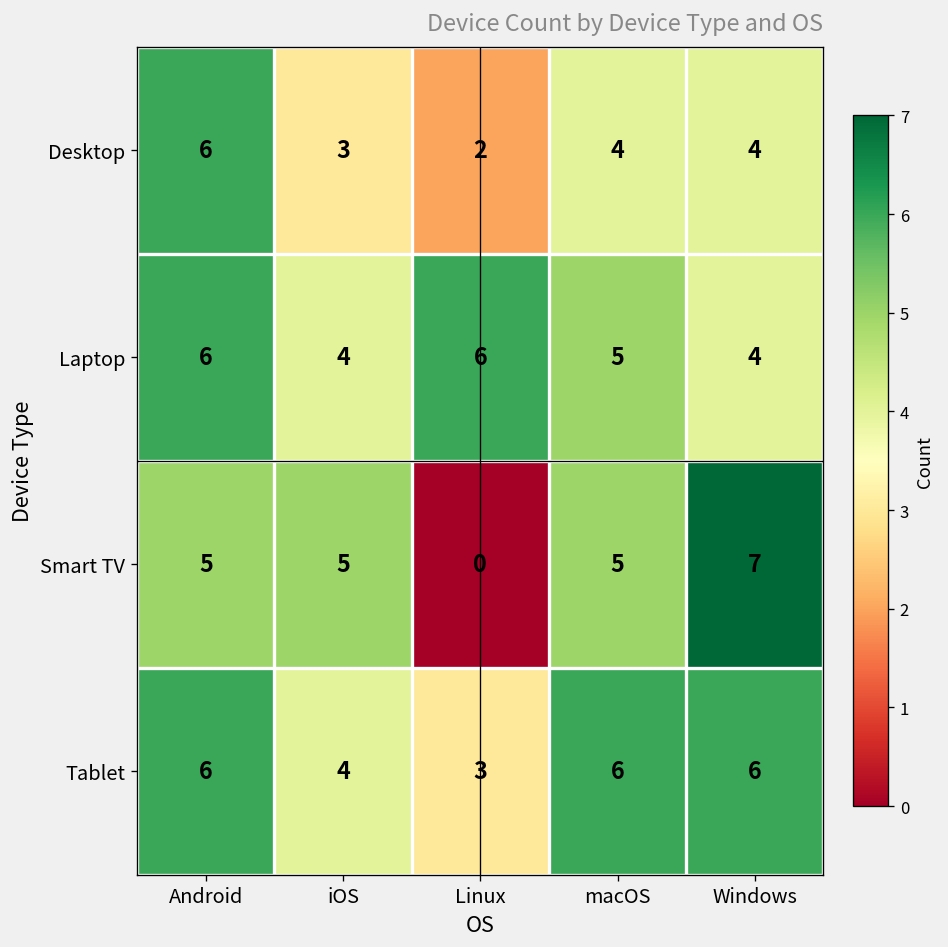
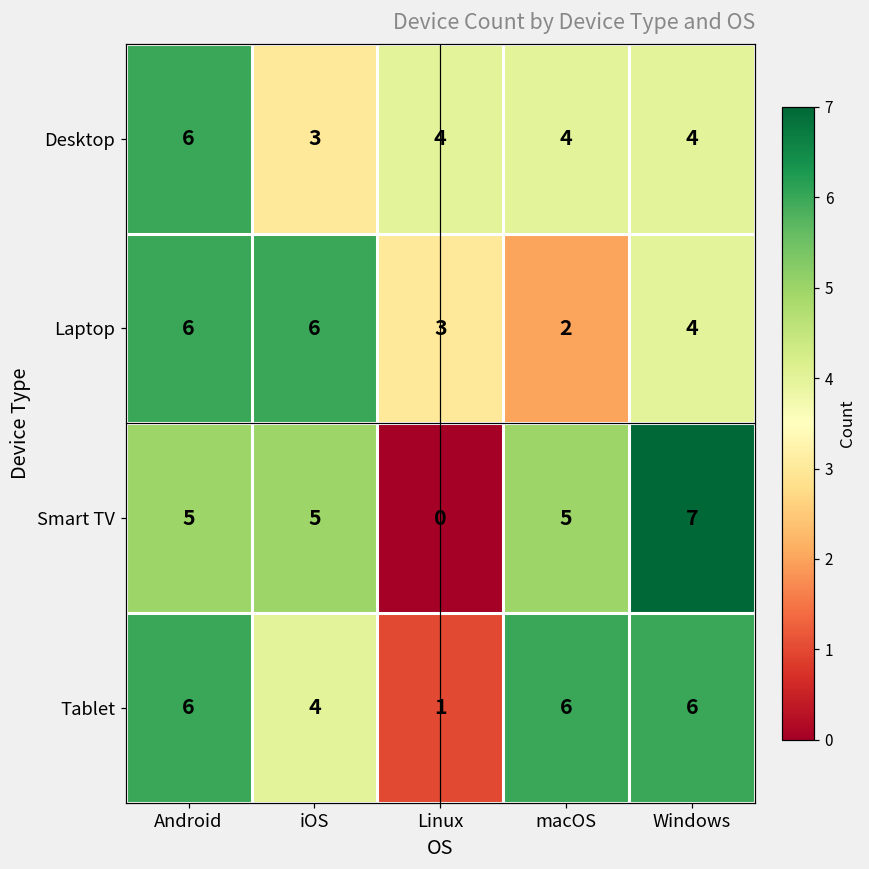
  {
    "Desktop": {
      "Android": 6,
      "iOS": 3,
-     "Linux": 2,
+     "Linux": 4,
      "macOS": 4,
      "Windows": 4
    },
    "Laptop": {
      "Android": 6,
-     "iOS": 4,
-     "Linux": 6,
-     "macOS": 5,
+     "iOS": 6,
+     "Linux": 3,
+     "macOS": 2,
      "Windows": 4
    },
    "Smart TV": {
      "Android": 5,
      "iOS": 5,
      "Linux": 0,
      "macOS": 5,
      "Windows": 7
    },
    "Tablet": {
      "Android": 6,
      "iOS": 4,
-     "Linux": 3,
+     "Linux": 1,
      "macOS": 6,
      "Windows": 6
    }
  }
